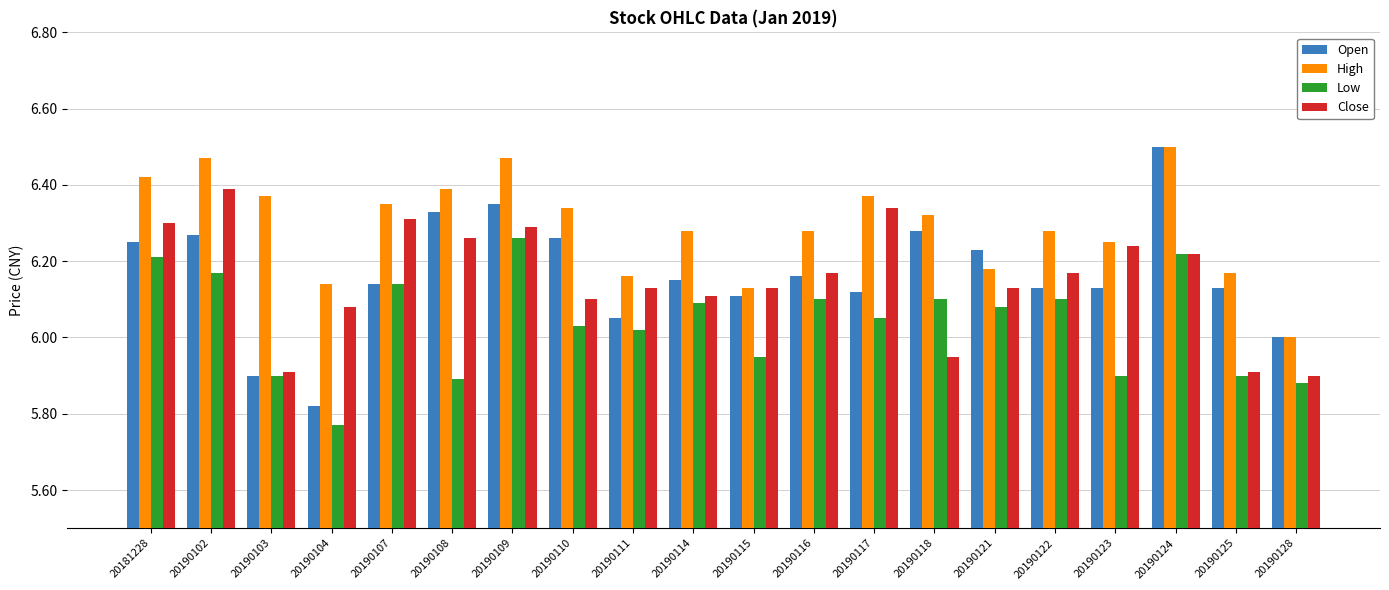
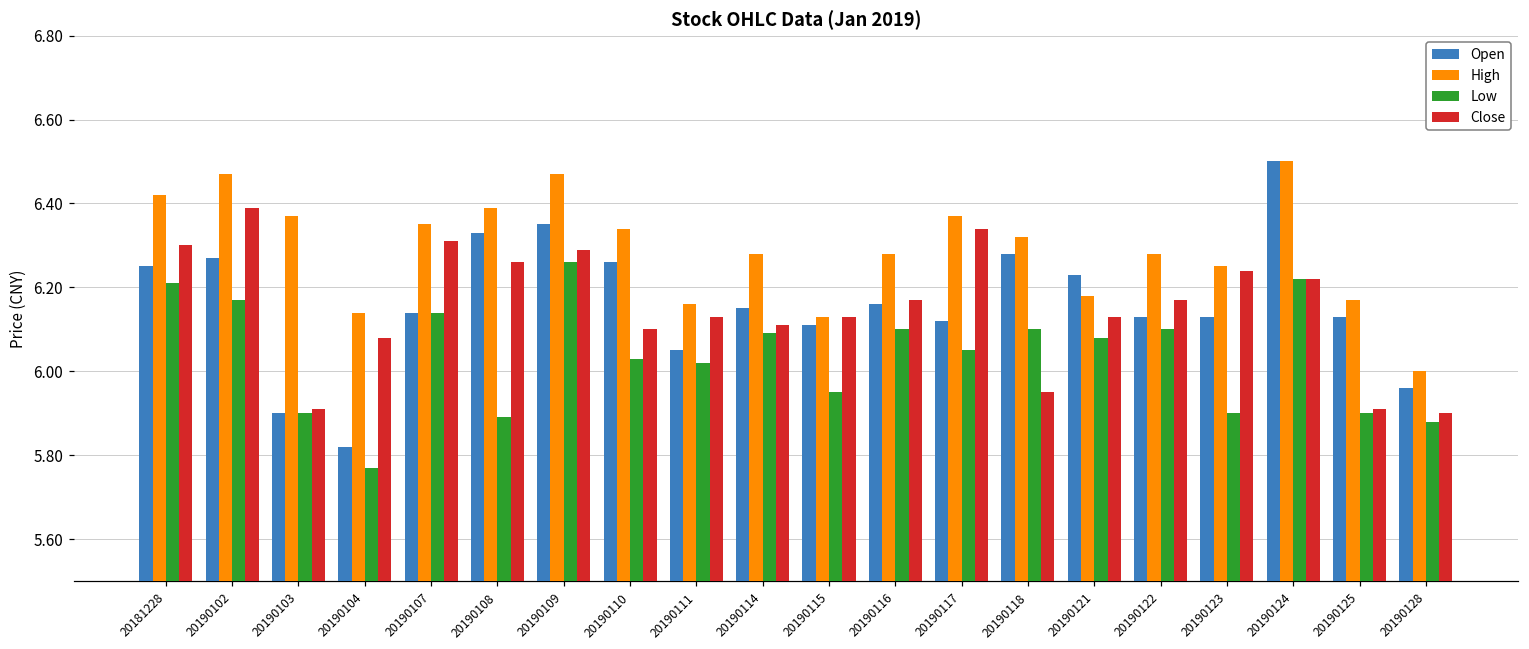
  {
    "Open": {
      "20181228": 6.25,
      "20190102": 6.27,
      "20190103": 5.90,
      "20190104": 5.82,
      "20190107": 6.14,
      "20190108": 6.33,
      "20190109": 6.35,
      "20190110": 6.26,
      "20190111": 6.05,
      "20190114": 6.15,
      "20190115": 6.11,
      "20190116": 6.16,
      "20190117": 6.12,
      "20190118": 6.28,
      "20190121": 6.23,
      "20190122": 6.13,
      "20190123": 6.13,
      "20190124": 6.50,
      "20190125": 6.13,
-     "20190128": 6.00
+     "20190128": 5.96
    },
    "High": {
      "20181228": 6.42,
      "20190102": 6.47,
      "20190103": 6.37,
      "20190104": 6.14,
      "20190107": 6.35,
      "20190108": 6.39,
      "20190109": 6.47,
      "20190110": 6.34,
      "20190111": 6.16,
      "20190114": 6.28,
      "20190115": 6.13,
      "20190116": 6.28,
      "20190117": 6.37,
      "20190118": 6.32,
      "20190121": 6.18,
      "20190122": 6.28,
      "20190123": 6.25,
      "20190124": 6.50,
      "20190125": 6.17,
      "20190128": 6.00
    },
    "Low": {
      "20181228": 6.21,
      "20190102": 6.17,
      "20190103": 5.90,
      "20190104": 5.77,
      "20190107": 6.14,
      "20190108": 5.89,
      "20190109": 6.26,
      "20190110": 6.03,
      "20190111": 6.02,
      "20190114": 6.09,
      "20190115": 5.95,
      "20190116": 6.10,
      "20190117": 6.05,
      "20190118": 6.10,
      "20190121": 6.08,
      "20190122": 6.10,
      "20190123": 5.90,
      "20190124": 6.22,
      "20190125": 5.90,
      "20190128": 5.88
    },
    "Close": {
      "20181228": 6.30,
      "20190102": 6.39,
      "20190103": 5.91,
      "20190104": 6.08,
      "20190107": 6.31,
      "20190108": 6.26,
      "20190109": 6.29,
      "20190110": 6.10,
      "20190111": 6.13,
      "20190114": 6.11,
      "20190115": 6.13,
      "20190116": 6.17,
      "20190117": 6.34,
      "20190118": 5.95,
      "20190121": 6.13,
      "20190122": 6.17,
      "20190123": 6.24,
      "20190124": 6.22,
      "20190125": 5.91,
      "20190128": 5.90
    }
  }
